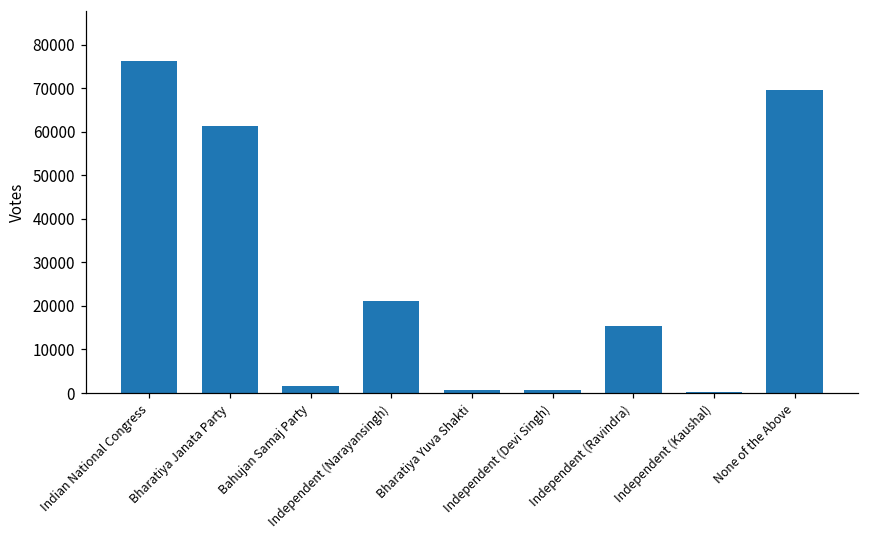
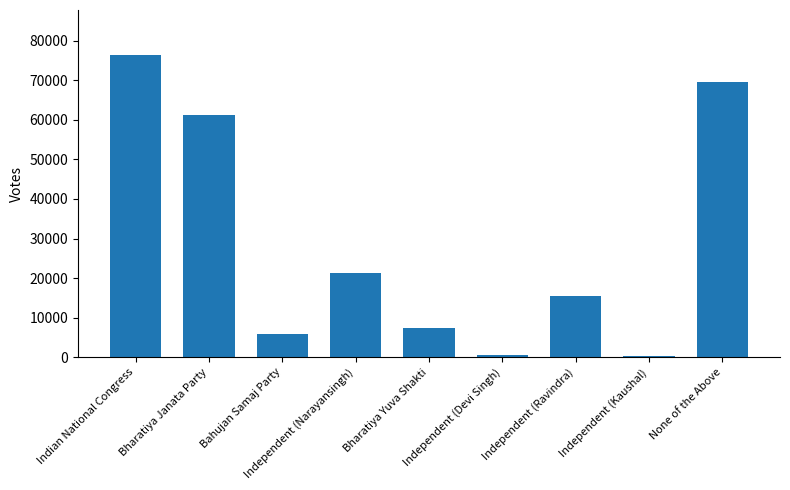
  {
    "Indian National Congress": 76000,
    "Bharatiya Janata Party": 61000,
-   "Bahujan Samaj Party": 2000,
+   "Bahujan Samaj Party": 6000,
    "Independent (Narayansingh)": 21000,
-   "Bharatiya Yuva Shakti": 1000,
+   "Bharatiya Yuva Shakti": 7000,
    "Independent (Devi Singh)": 1000,
    "Independent (Ravindra)": 15000,
    "None of the Above": 70000
  }
